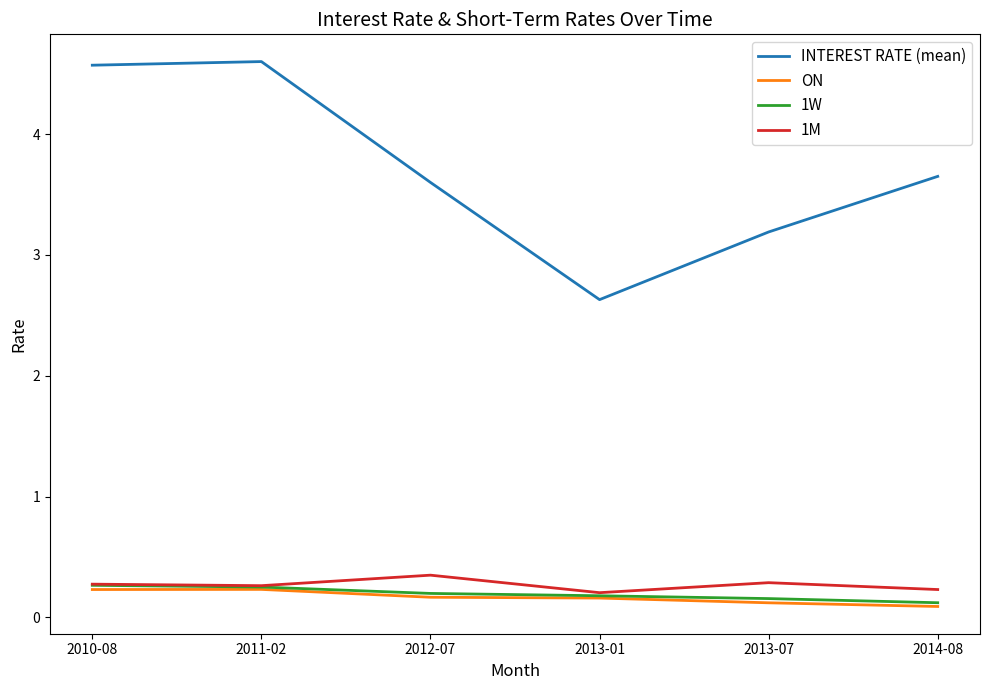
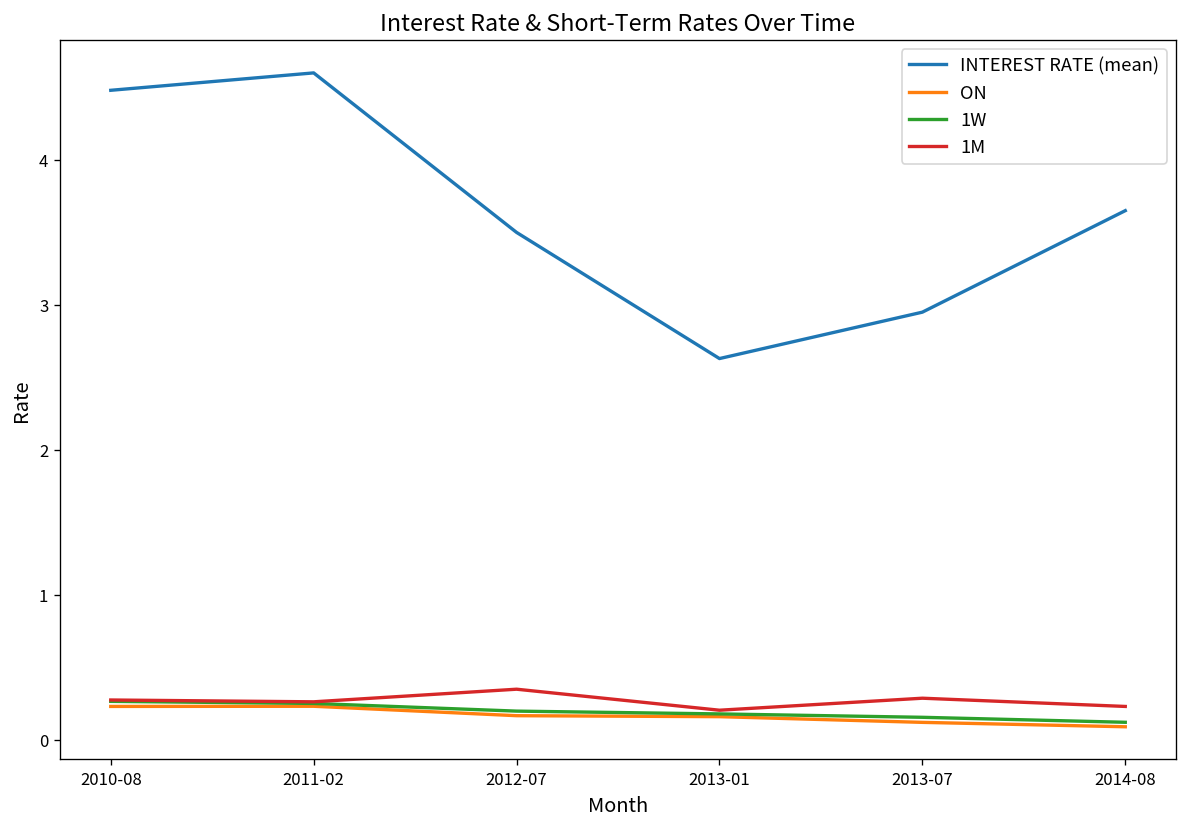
  {
    "INTEREST RATE (mean)": {
-     "2010-08": 4.57,
+     "2010-08": 4.48,
      "2011-02": 4.60,
-     "2012-07": 3.6,
+     "2012-07": 3.5,
      "2013-01": 2.63,
-     "2013-07": 3.19,
+     "2013-07": 2.95,
      "2014-08": 3.65
    },
    "ON": {
      "2010-08": 0.23,
      "2012-07": 0.17,
      "2013-07": 0.12,
      "2014-08": 0.09
    },
    "1W": {
      "2012-07": 0.20,
      "2013-07": 0.16,
      "2014-08": 0.12
    },
    "1M": {
      "2012-07": 0.35,
      "2013-01": 0.20,
      "2013-07": 0.29,
      "2014-08": 0.23
    }
  }
